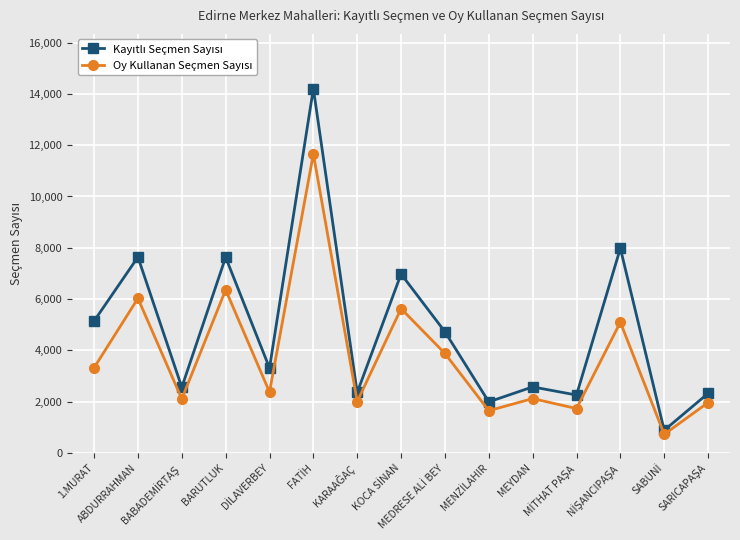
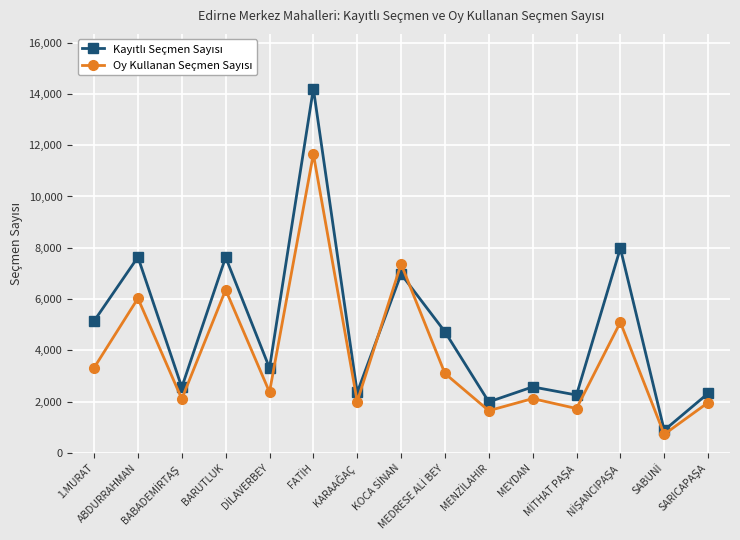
  {
    "Kayıtlı Seçmen Sayısı": {
      "1.MURAT": "5,100",
      "ABDURRAHMAN": "7,600",
      "BABADEMİRTAŞ": "2,600",
      "BARUTLUK": "7,600",
      "DİLAVERBEY": "3,300",
      "FATİH": "14,200",
      "KARAAĞAÇ": "2,400",
      "KOCA SİNAN": "7,000",
      "MEDRESE ALİ BEY": "4,700",
      "MENZİLAHIR": "2,000",
      "MEYDAN": "2,600",
      "MİTHAT PAŞA": "2,300",
      "NİŞANCIPAŞA": "8,000",
      "SABUNİ": "900",
      "SARICAPAŞA": "2,300"
    },
    "Oy Kullanan Seçmen Sayısı": {
      "1.MURAT": "3,300",
      "ABDURRAHMAN": "6,000",
      "BABADEMİRTAŞ": "2,100",
      "BARUTLUK": "6,400",
      "DİLAVERBEY": "2,400",
      "FATİH": "11,700",
      "KARAAĞAÇ": "2,000",
-     "KOCA SİNAN": "5,600",
-     "MEDRESE ALİ BEY": "3,900",
+     "KOCA SİNAN": "7,400",
+     "MEDRESE ALİ BEY": "3,100",
      "MENZİLAHIR": "1,700",
      "MEYDAN": "2,100",
      "MİTHAT PAŞA": "1,700",
      "NİŞANCIPAŞA": "5,100",
      "SABUNİ": "700",
      "SARICAPAŞA": "2,000"
    }
  }
